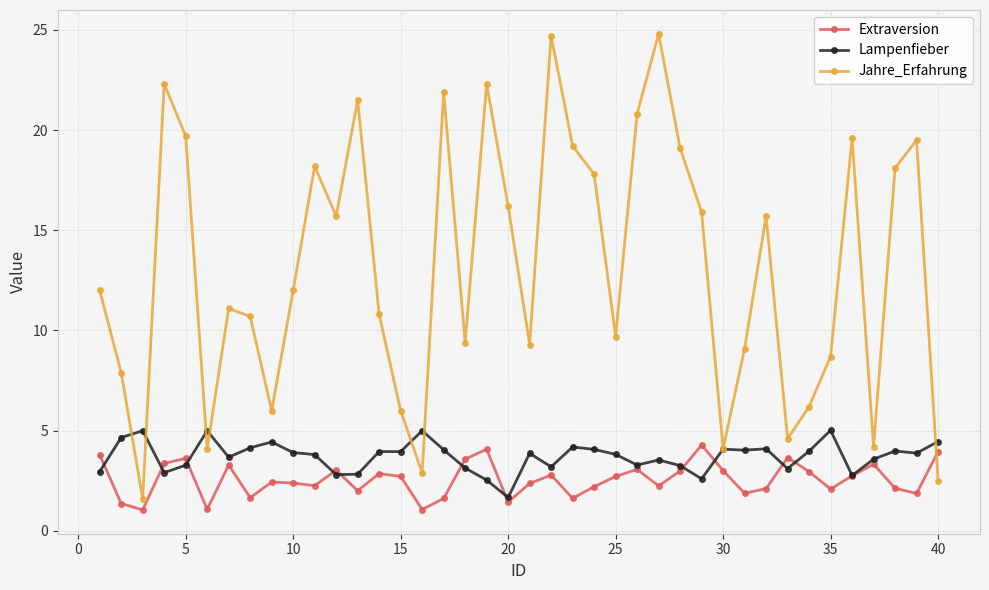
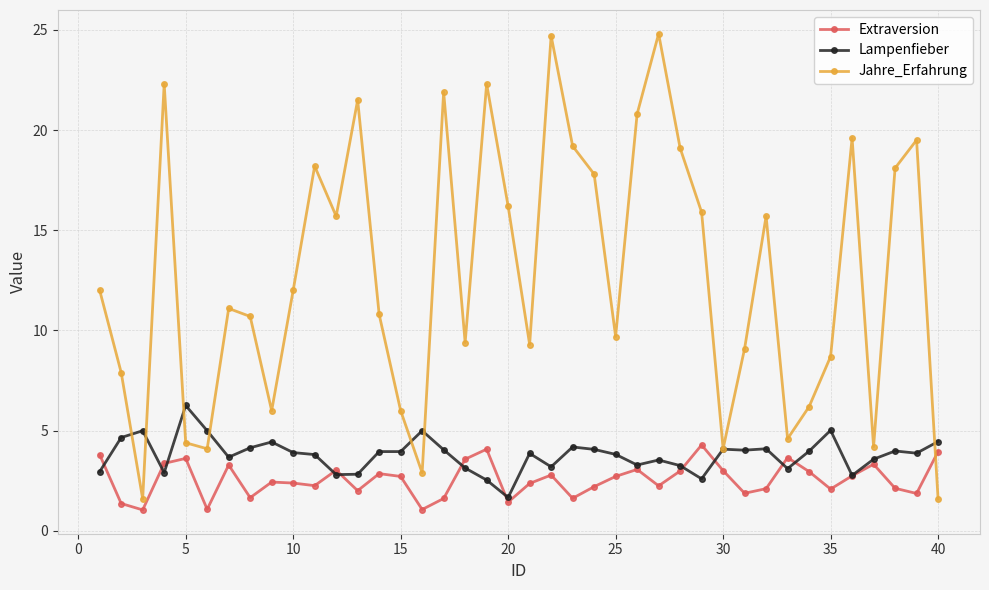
  {
    "Extraversion": {
      "5": 3.6,
      "10": 2.4,
      "15": 2.7,
      "20": 1.4,
      "25": 2.7,
      "30": 3.0,
      "35": 2.1,
      "40": 4.0
    },
    "Lampenfieber": {
-     "5": 3.3,
+     "5": 6.3,
      "10": 3.9,
      "15": 4.0,
      "20": 1.7,
      "25": 3.8,
      "35": 5.0,
      "40": 4.5
    },
    "Jahre_Erfahrung": {
-     "5": 19.7,
+     "5": 4.4,
      "10": 12.0,
      "15": 6.0,
      "20": 16.2,
      "25": 9.7,
      "35": 8.7,
-     "40": 2.5
+     "40": 1.6
    }
  }
